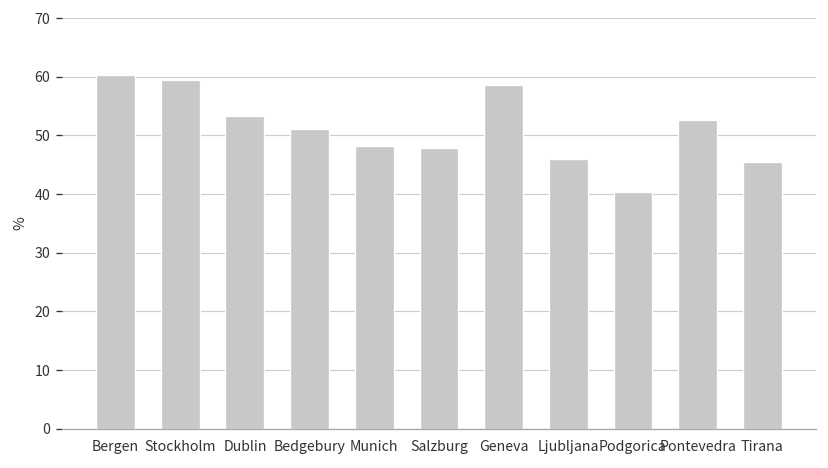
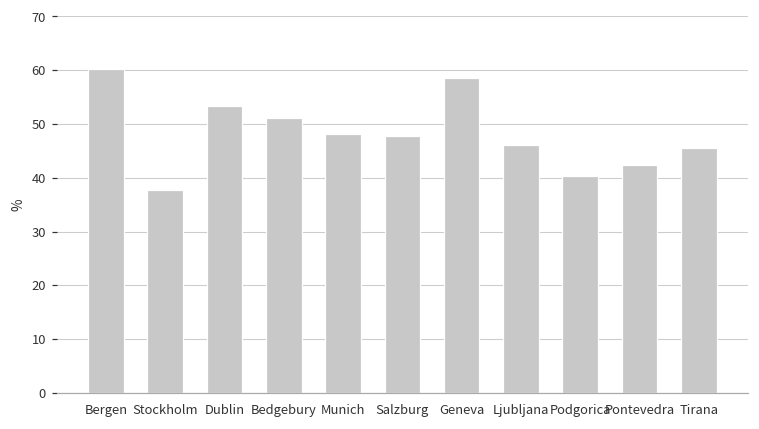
  {
    "Bergen": 60,
-   "Stockholm": 59,
+   "Stockholm": 38,
    "Dublin": 53,
    "Bedgebury": 51,
    "Munich": 48,
    "Salzburg": 48,
    "Geneva": 59,
    "Ljubljana": 46,
    "Podgorica": 40,
-   "Pontevedra": 53,
+   "Pontevedra": 42,
    "Tirana": 46
  }
